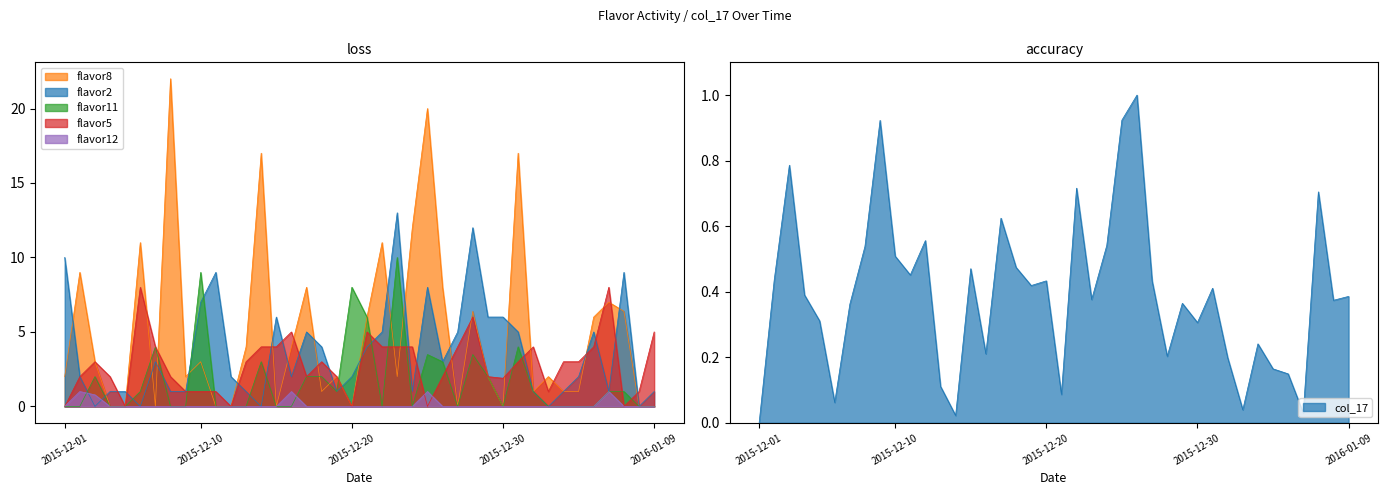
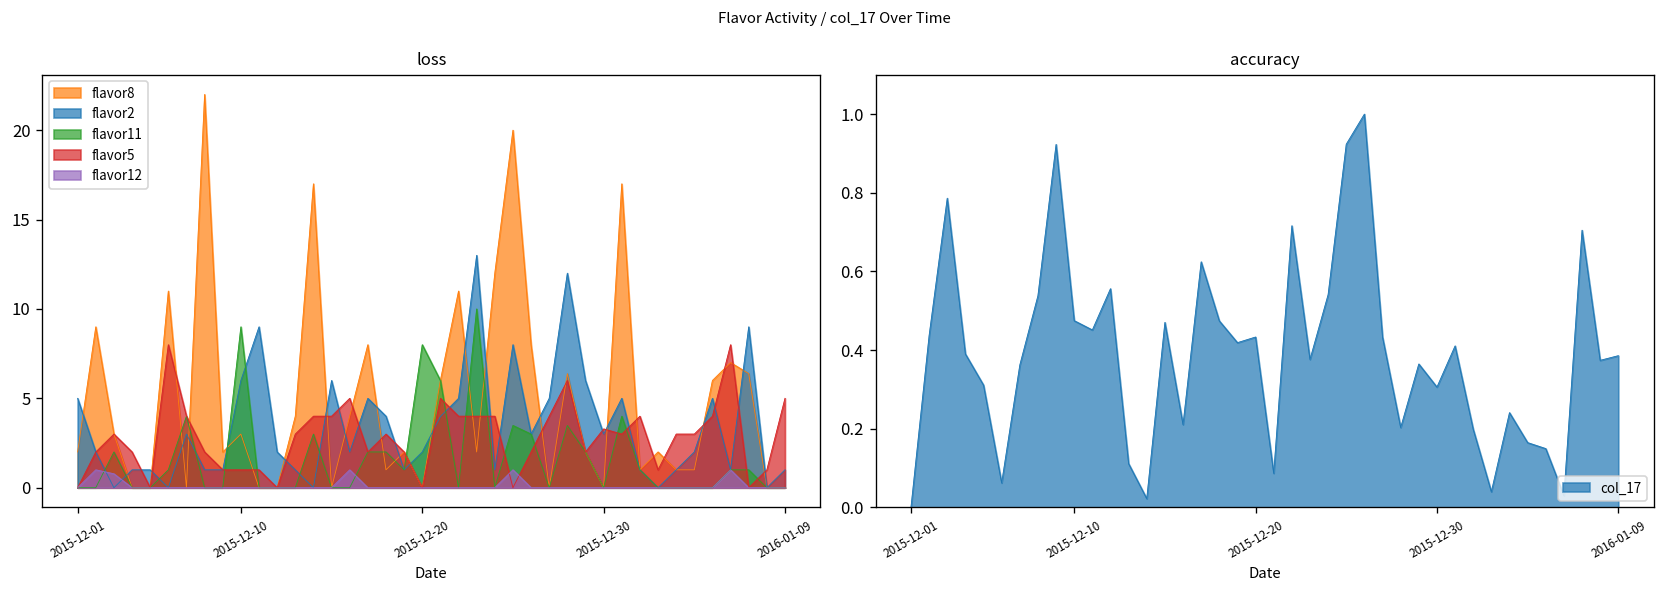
  {
    "loss": {
      "flavor8": {
        "2015-12-01": 2.0,
        "2015-12-10": 3.0
      },
      "flavor2": {
-       "2015-12-01": 10,
-       "2015-12-10": 7,
+       "2015-12-01": 5,
+       "2015-12-10": 6,
        "2015-12-20": 2,
-       "2015-12-30": 6,
+       "2015-12-30": 3,
        "2016-01-09": 1
      },
      "flavor11": {
        "2015-12-10": 9.0,
        "2015-12-20": 8.0
      },
      "flavor5": {
        "2015-12-10": 1.0,
-       "2015-12-30": 1.9,
+       "2015-12-30": 3.3,
        "2016-01-09": 5.0
      },
      "flavor12": {
        "2015-12-10": 0.0
      }
    },
    "accuracy": {
      "2015-12-01": 0.00,
-     "2015-12-10": 0.51,
+     "2015-12-10": 0.47,
      "2015-12-20": 0.43,
      "2015-12-30": 0.31,
      "2016-01-09": 0.39
    }
  }
